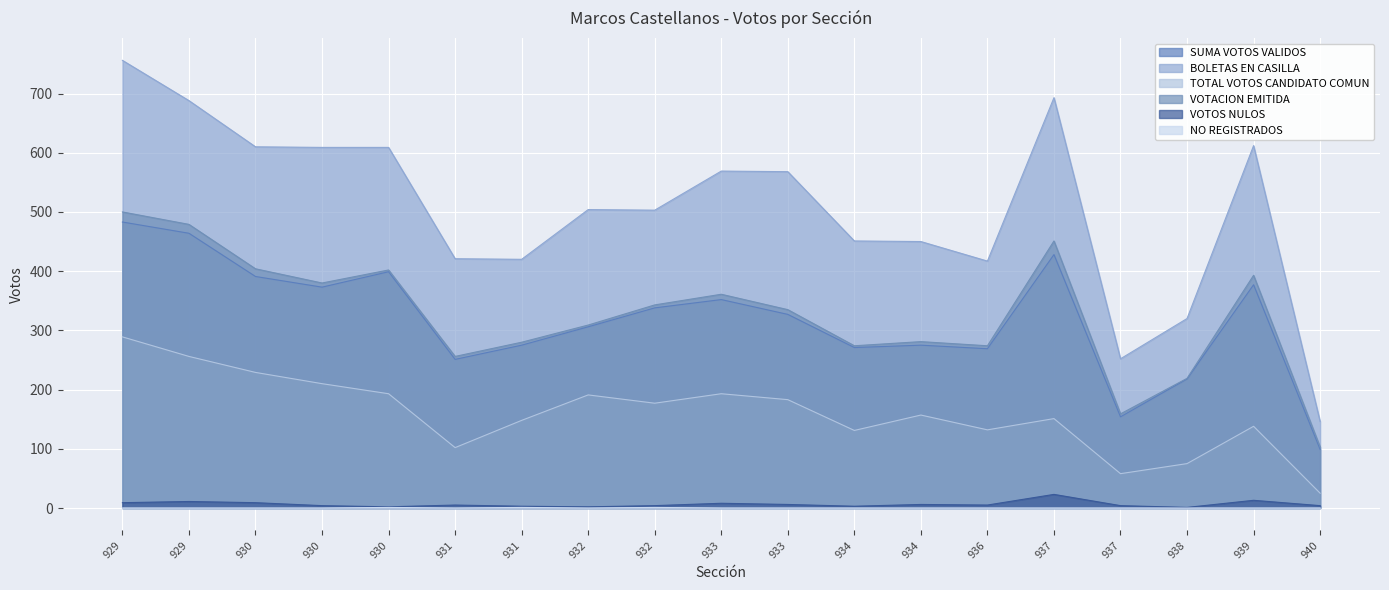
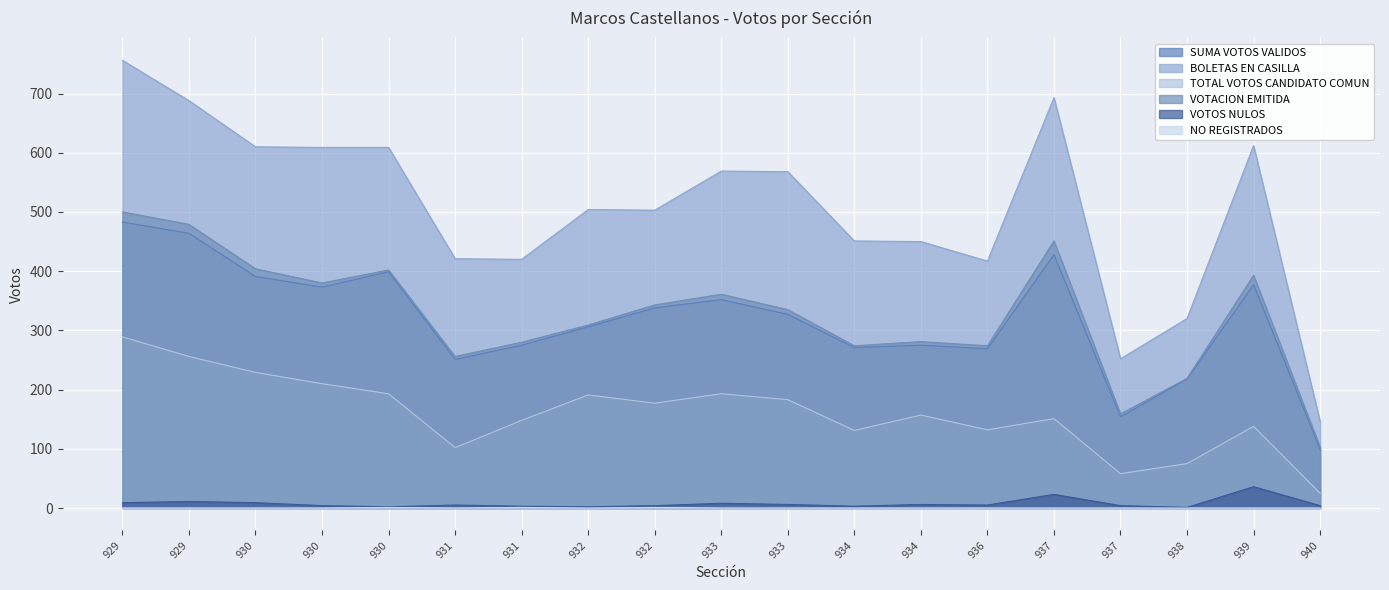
  {
    "VOTOS NULOS": {
      "936": 10,
-     "939": 10
+     "939": 40
    }
  }
